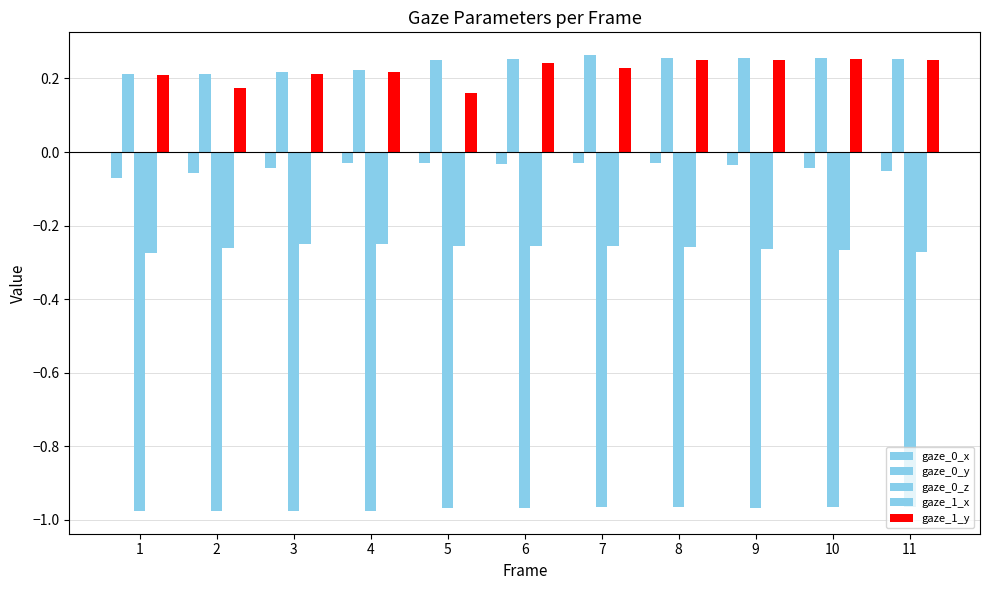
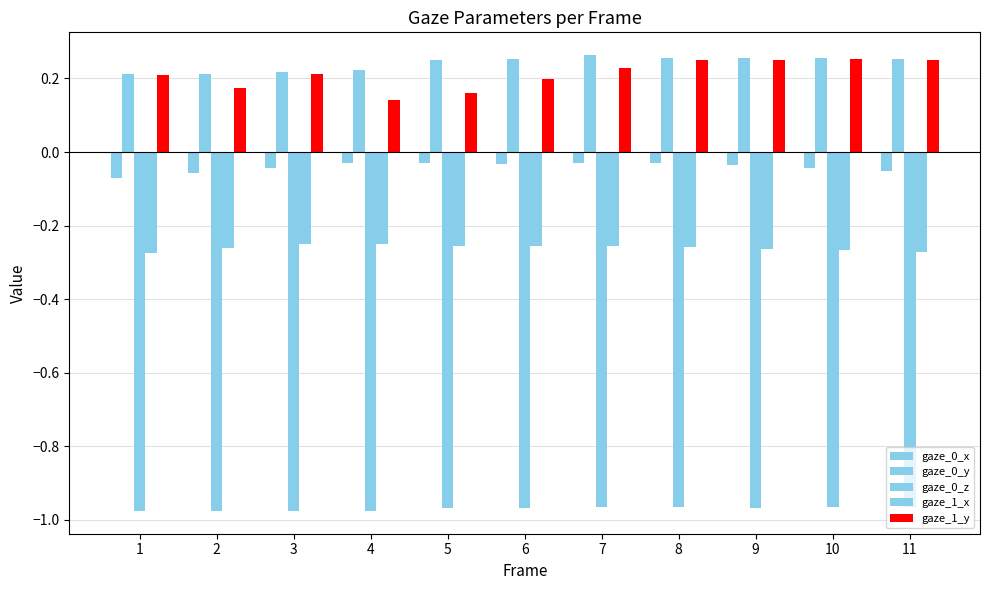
  {
    "gaze_1_y": {
      "1": 0.21,
      "2": 0.17,
      "3": 0.21,
-     "4": 0.22,
+     "4": 0.14,
      "5": 0.16,
-     "6": 0.24,
+     "6": 0.20,
      "7": 0.23,
      "8": 0.25,
      "9": 0.25,
      "10": 0.25,
      "11": 0.25
    }
  }
